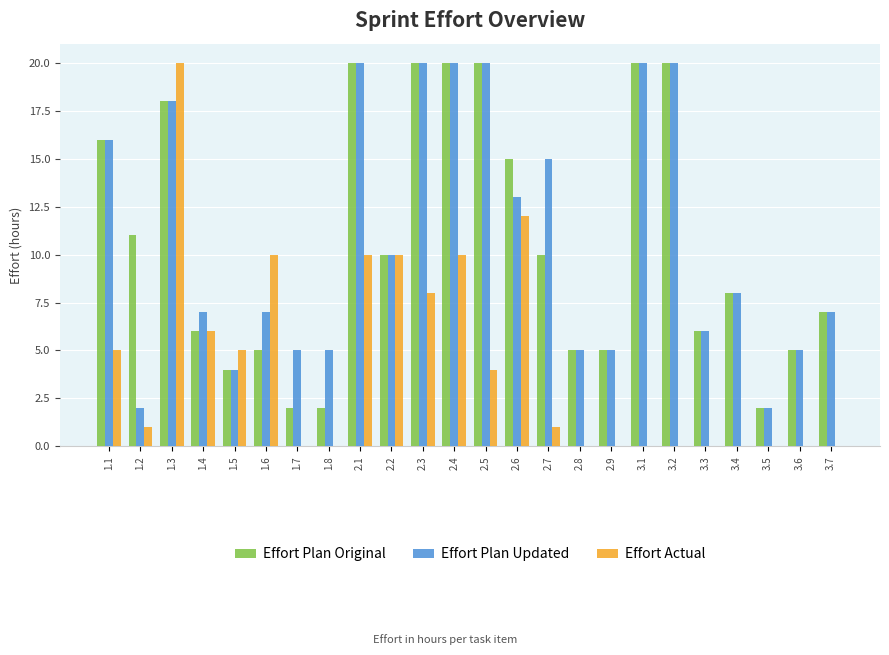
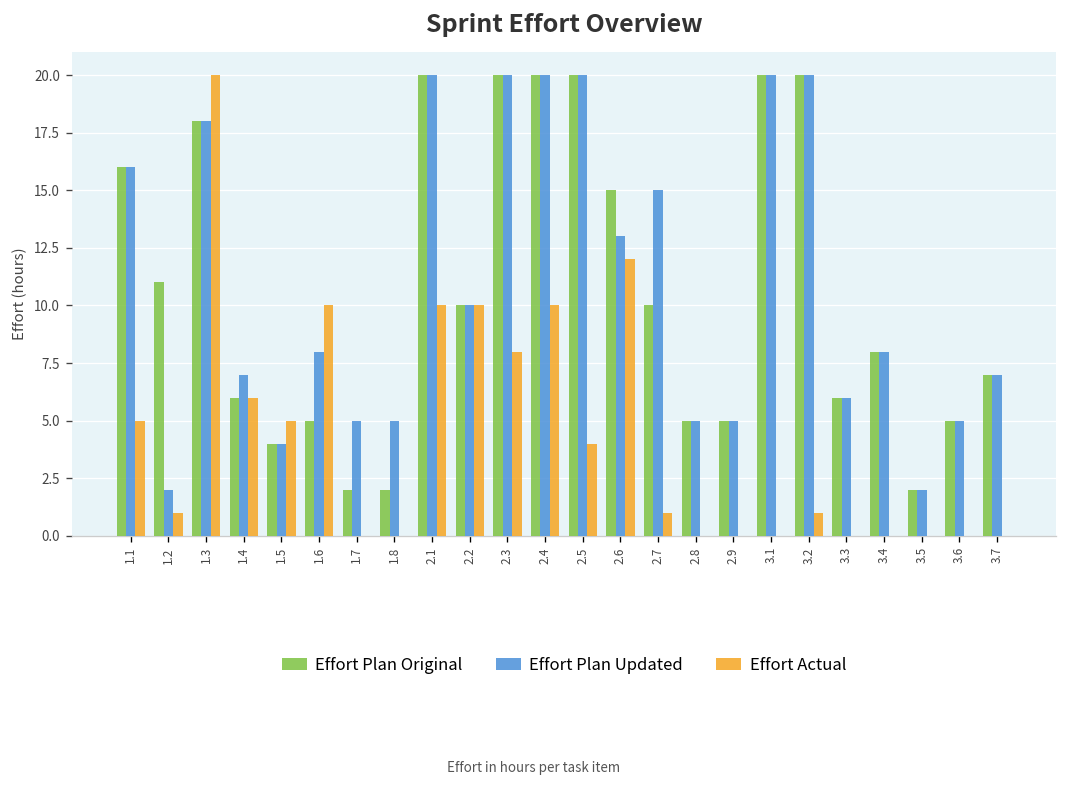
  {
    "Effort Plan Original": {
      "1.1": 16,
      "1.2": 11,
      "1.3": 18,
      "1.4": 6,
      "1.5": 4,
      "1.6": 5,
      "1.7": 2,
      "1.8": 2,
      "2.1": 20,
      "2.2": 10,
      "2.3": 20,
      "2.4": 20,
      "2.5": 20,
      "2.6": 15,
      "2.7": 10,
      "2.8": 5,
      "2.9": 5,
      "3.1": 20,
      "3.2": 20,
      "3.3": 6,
      "3.4": 8,
      "3.5": 2,
      "3.6": 5,
      "3.7": 7
    },
    "Effort Plan Updated": {
      "1.1": 16,
      "1.2": 2,
      "1.3": 18,
      "1.4": 7,
      "1.5": 4,
-     "1.6": 7,
+     "1.6": 8,
      "1.7": 5,
      "1.8": 5,
      "2.1": 20,
      "2.2": 10,
      "2.3": 20,
      "2.4": 20,
      "2.5": 20,
      "2.6": 13,
      "2.7": 15,
      "2.8": 5,
      "2.9": 5,
      "3.1": 20,
      "3.2": 20,
      "3.3": 6,
      "3.4": 8,
      "3.5": 2,
      "3.6": 5,
      "3.7": 7
    },
    "Effort Actual": {
      "1.1": 5,
      "1.2": 1,
      "1.3": 20,
      "1.4": 6,
      "1.5": 5,
      "1.6": 10,
      "1.7": 0,
      "1.8": 0,
      "2.1": 10,
      "2.2": 10,
      "2.3": 8,
      "2.4": 10,
      "2.5": 4,
      "2.6": 12,
      "2.7": 1,
      "2.8": 0,
      "2.9": 0,
      "3.1": 0,
-     "3.2": 0,
+     "3.2": 1,
      "3.3": 0,
      "3.4": 0,
      "3.5": 0,
      "3.6": 0,
      "3.7": 0
    }
  }
